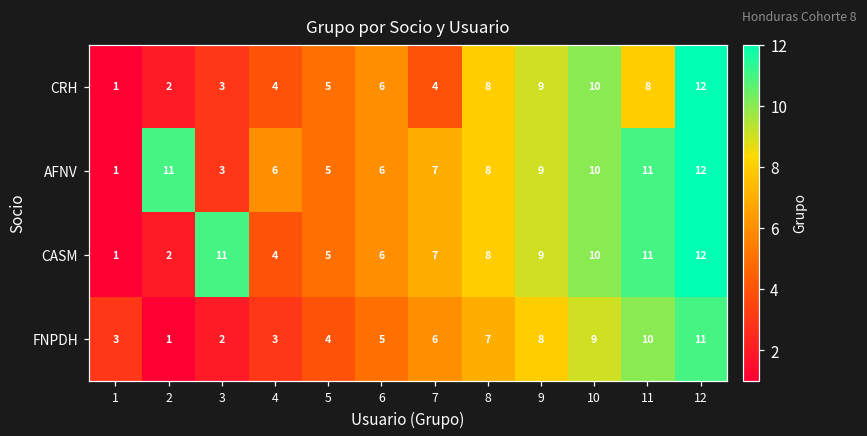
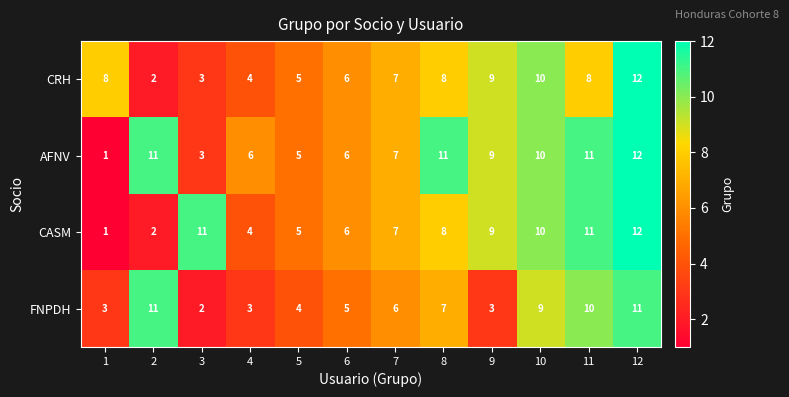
  {
    "CRH": {
-     "1": 1,
+     "1": 8,
      "2": 2,
      "3": 3,
      "4": 4,
      "5": 5,
      "6": 6,
-     "7": 4,
+     "7": 7,
      "8": 8,
      "9": 9,
      "10": 10,
      "11": 8,
      "12": 12
    },
    "AFNV": {
      "1": 1,
      "2": 11,
      "3": 3,
      "4": 6,
      "5": 5,
      "6": 6,
      "7": 7,
-     "8": 8,
+     "8": 11,
      "9": 9,
      "10": 10,
      "11": 11,
      "12": 12
    },
    "CASM": {
      "1": 1,
      "2": 2,
      "3": 11,
      "4": 4,
      "5": 5,
      "6": 6,
      "7": 7,
      "8": 8,
      "9": 9,
      "10": 10,
      "11": 11,
      "12": 12
    },
    "FNPDH": {
      "1": 3,
-     "2": 1,
+     "2": 11,
      "3": 2,
      "4": 3,
      "5": 4,
      "6": 5,
      "7": 6,
      "8": 7,
-     "9": 8,
+     "9": 3,
      "10": 9,
      "11": 10,
      "12": 11
    }
  }
